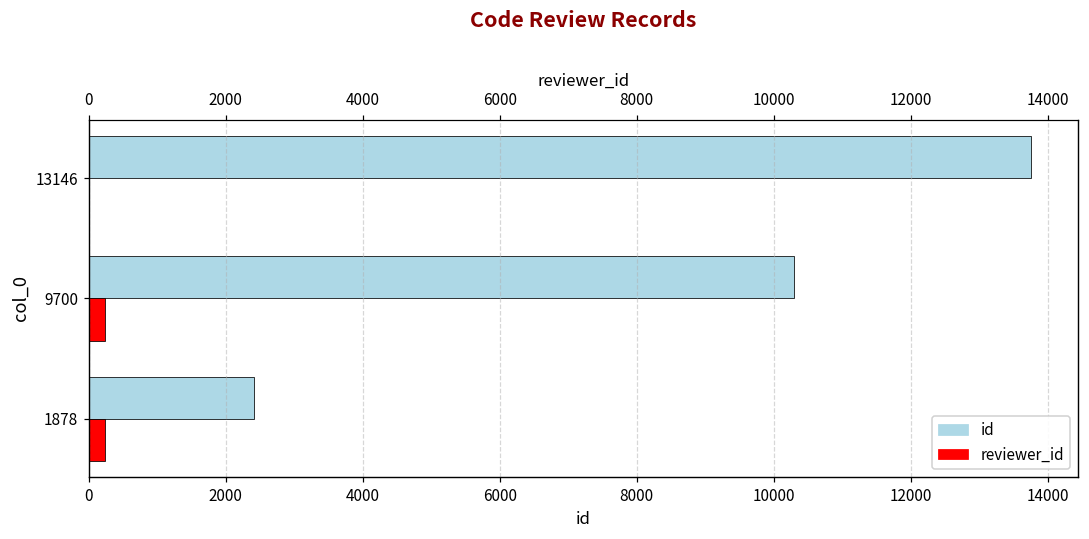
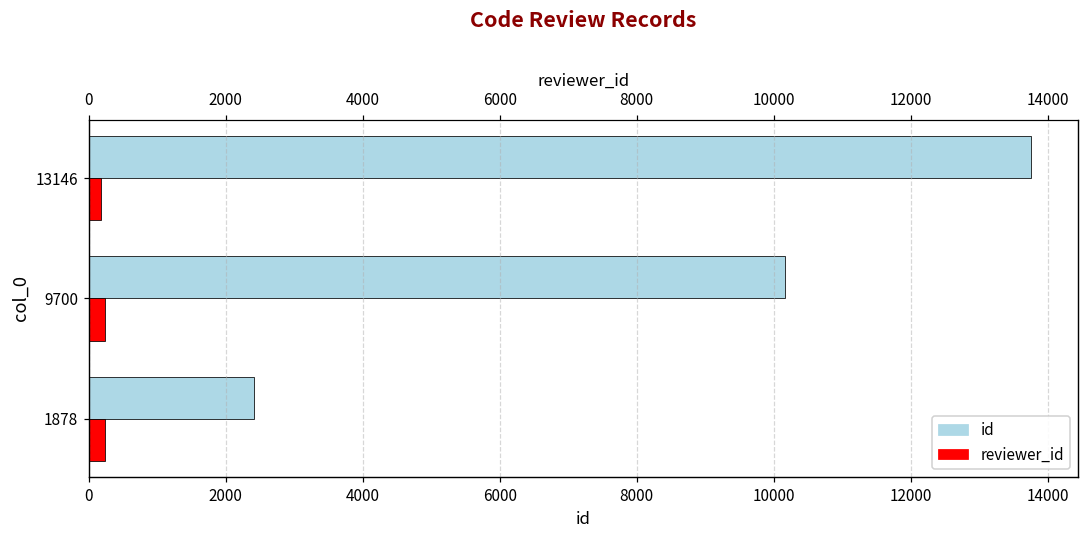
  {
    "id": {
      "13146": 13800,
-     "9700": 10300,
+     "9700": 10200,
      "1878": 2400
    },
    "reviewer_id": {
-     "13146": 0,
+     "13146": 200,
      "9700": 200,
      "1878": 200
    }
  }
